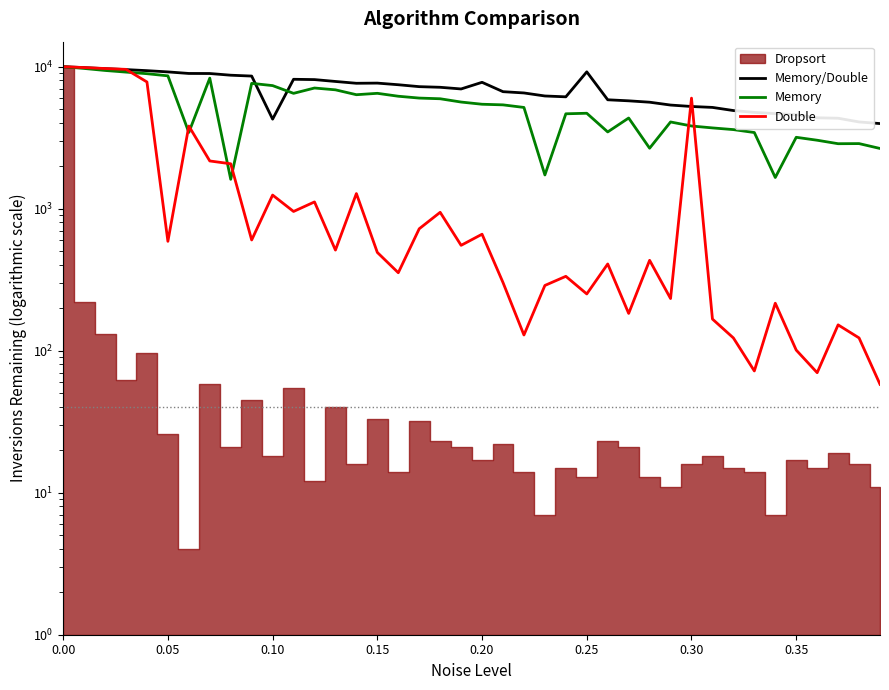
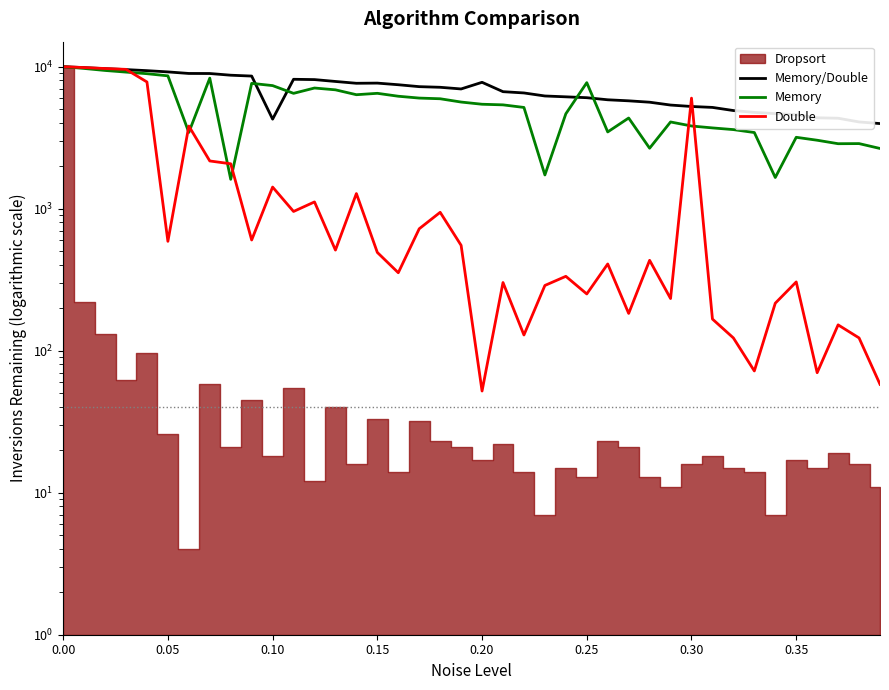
  {
    "Memory/Double": {
      "0.05": 9000,
      "0.10": 4300,
      "0.15": 8000,
      "0.20": 8000,
-     "0.25": 9000,
+     "0.25": 6000,
      "0.30": 5200
    },
    "Memory": {
      "0.05": 9000,
      "0.10": 7000,
      "0.15": 6000,
      "0.20": 5400,
-     "0.25": 4700,
+     "0.25": 8000,
      "0.30": 3800,
      "0.35": 3200
    },
    "Double": {
      "0.05": 590,
-     "0.10": 1200,
+     "0.10": 1400,
      "0.15": 490,
-     "0.20": 700,
+     "0.20": 52,
      "0.25": 250,
      "0.30": 6000,
-     "0.35": 100
+     "0.35": 310
    }
  }
